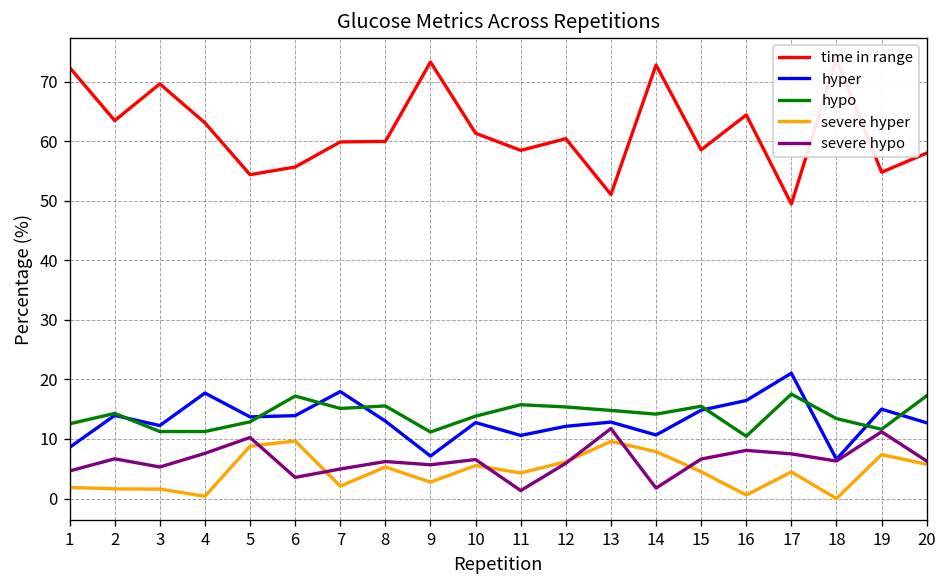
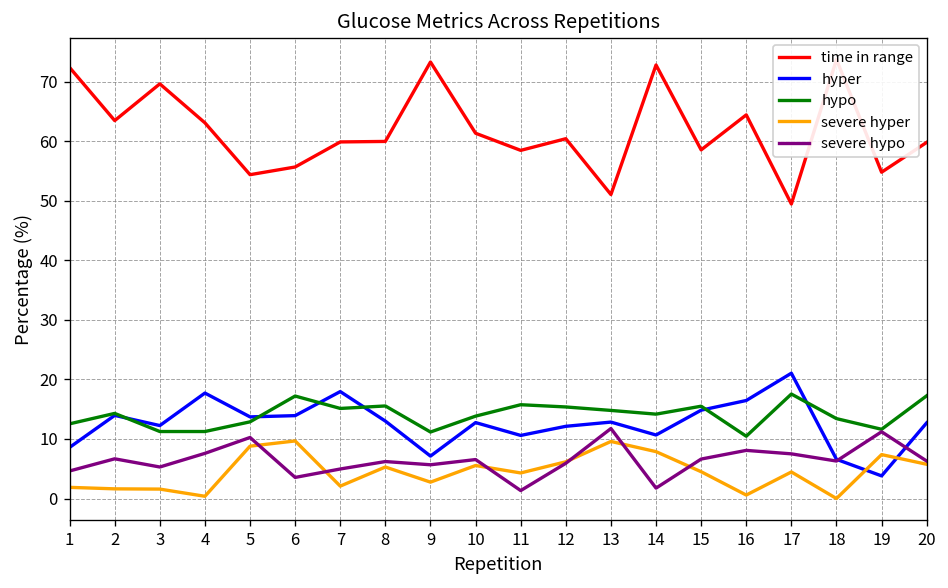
  {
    "time in range": {
      "1": 72,
      "2": 63,
      "3": 70,
      "4": 63,
      "5": 54,
      "6": 56,
      "7": 60,
      "8": 60,
      "9": 73,
      "10": 61,
      "11": 58,
      "12": 60,
      "13": 51,
      "14": 73,
      "15": 59,
      "16": 64,
      "17": 49,
      "19": 55,
-     "20": 58
+     "20": 60
    },
    "hyper": {
      "1": 9,
      "3": 12,
      "4": 18,
      "5": 14,
      "6": 14,
      "7": 18,
      "8": 13,
      "9": 7,
      "10": 13,
      "11": 11,
      "12": 12,
      "13": 13,
      "14": 11,
      "15": 15,
      "16": 16,
      "17": 21,
-     "19": 15,
+     "19": 4,
      "20": 13
    },
    "hypo": {
      "1": 13,
      "3": 11,
      "4": 11,
      "5": 13,
      "6": 17,
      "7": 15,
      "8": 16,
      "9": 11,
      "10": 14,
      "11": 16,
      "12": 15,
      "13": 15,
      "14": 14,
      "15": 16,
      "16": 10,
      "17": 18,
      "18": 13,
      "20": 17
    },
    "severe hyper": {
      "1": 2,
      "2": 2,
      "3": 2,
      "4": 0,
      "5": 9,
      "6": 10,
      "7": 2,
      "8": 5,
      "9": 3,
      "10": 6,
      "11": 4,
      "13": 10,
      "14": 8,
      "15": 5,
      "16": 1,
      "17": 4,
      "18": 0,
      "19": 7,
      "20": 6
    },
    "severe hypo": {
      "1": 5,
      "2": 7,
      "3": 5,
      "4": 8,
      "5": 10,
      "6": 4,
      "7": 5,
      "8": 6,
      "9": 6,
      "10": 7,
      "11": 1,
      "13": 12,
      "14": 2,
      "15": 7,
      "16": 8,
      "17": 8,
      "20": 6
    }
  }
